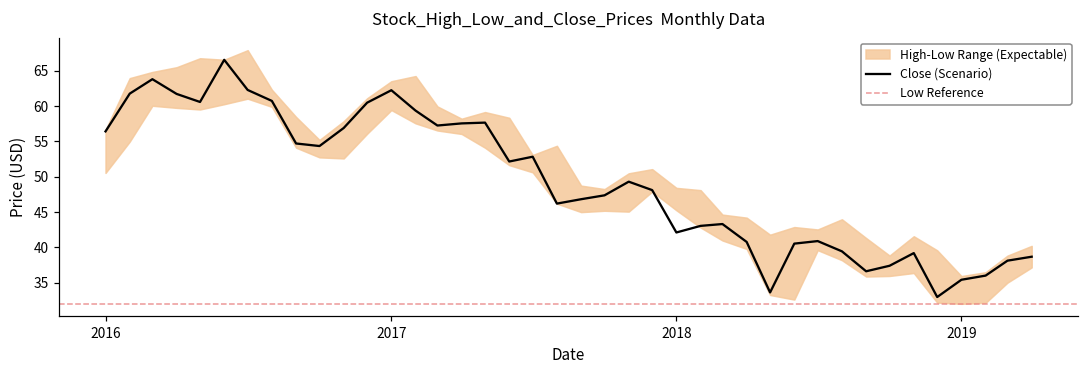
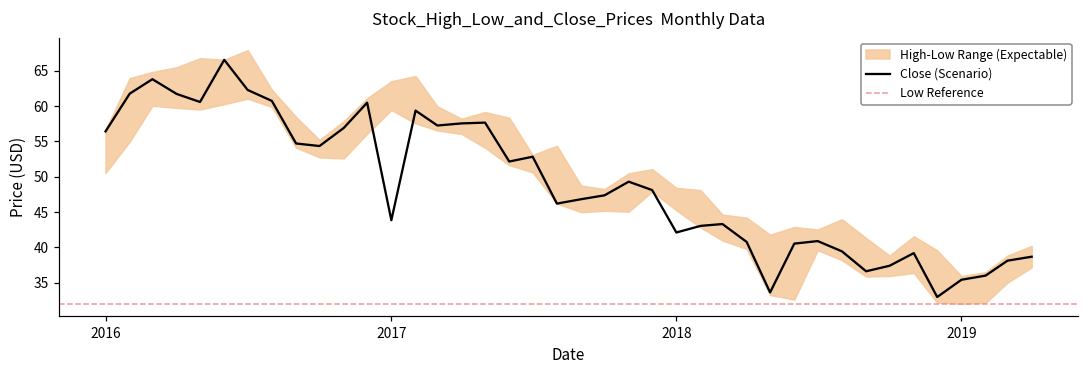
  {
    "Close (Scenario)": {
-     "2017": 62,
+     "2017": 44,
      "2018": 42,
      "2019": 35
    }
  }
